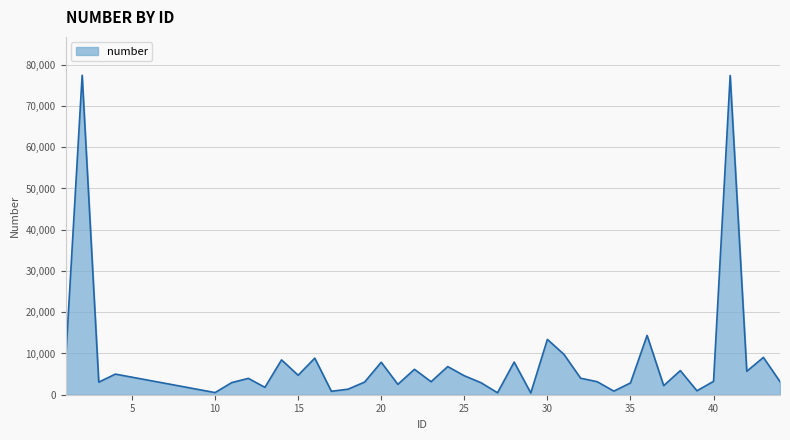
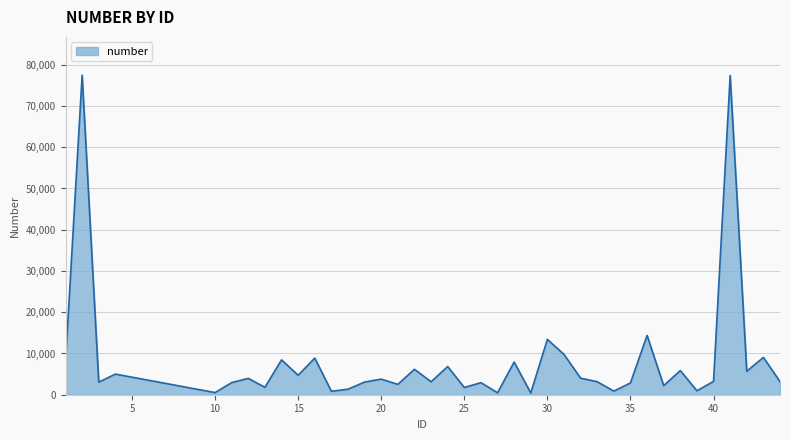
  {
    "10": "1,000",
    "15": "5,000",
-   "20": "8,000",
-   "25": "5,000",
+   "20": "4,000",
+   "25": "2,000",
    "30": "13,000",
    "35": "3,000",
    "40": "3,000"
  }
